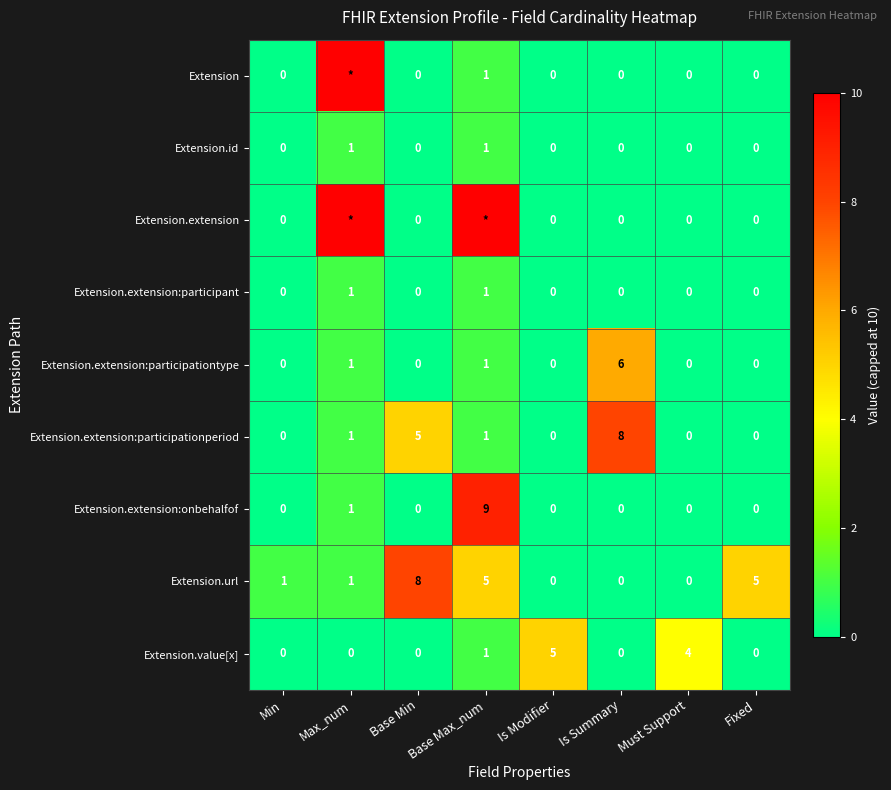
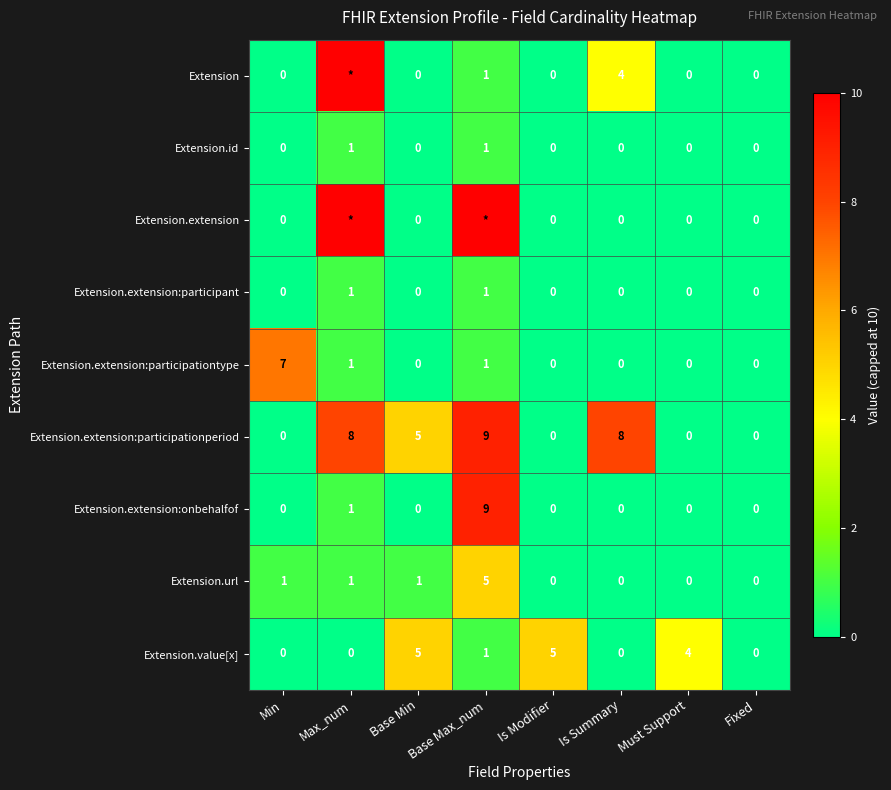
  {
    "Extension": {
      "Min": 0,
      "Base Min": 0,
      "Base Max_num": 1,
      "Is Modifier": 0,
-     "Is Summary": 0,
+     "Is Summary": 4,
      "Must Support": 0,
      "Fixed": 0
    },
    "Extension.id": {
      "Min": 0,
      "Max_num": 1,
      "Base Min": 0,
      "Base Max_num": 1,
      "Is Modifier": 0,
      "Is Summary": 0,
      "Must Support": 0,
      "Fixed": 0
    },
    "Extension.extension": {
      "Min": 0,
      "Base Min": 0,
      "Is Modifier": 0,
      "Is Summary": 0,
      "Must Support": 0,
      "Fixed": 0
    },
    "Extension.extension:participant": {
      "Min": 0,
      "Max_num": 1,
      "Base Min": 0,
      "Base Max_num": 1,
      "Is Modifier": 0,
      "Is Summary": 0,
      "Must Support": 0,
      "Fixed": 0
    },
    "Extension.extension:participationtype": {
-     "Min": 0,
+     "Min": 7,
      "Max_num": 1,
      "Base Min": 0,
      "Base Max_num": 1,
      "Is Modifier": 0,
-     "Is Summary": 6,
+     "Is Summary": 0,
      "Must Support": 0,
      "Fixed": 0
    },
    "Extension.extension:participationperiod": {
      "Min": 0,
-     "Max_num": 1,
+     "Max_num": 8,
      "Base Min": 5,
-     "Base Max_num": 1,
+     "Base Max_num": 9,
      "Is Modifier": 0,
      "Is Summary": 8,
      "Must Support": 0,
      "Fixed": 0
    },
    "Extension.extension:onbehalfof": {
      "Min": 0,
      "Max_num": 1,
      "Base Min": 0,
      "Base Max_num": 9,
      "Is Modifier": 0,
      "Is Summary": 0,
      "Must Support": 0,
      "Fixed": 0
    },
    "Extension.url": {
      "Min": 1,
      "Max_num": 1,
-     "Base Min": 8,
+     "Base Min": 1,
      "Base Max_num": 5,
      "Is Modifier": 0,
      "Is Summary": 0,
      "Must Support": 0,
-     "Fixed": 5
+     "Fixed": 0
    },
    "Extension.value[x]": {
      "Min": 0,
      "Max_num": 0,
-     "Base Min": 0,
+     "Base Min": 5,
      "Base Max_num": 1,
      "Is Modifier": 5,
      "Is Summary": 0,
      "Must Support": 4,
      "Fixed": 0
    }
  }
